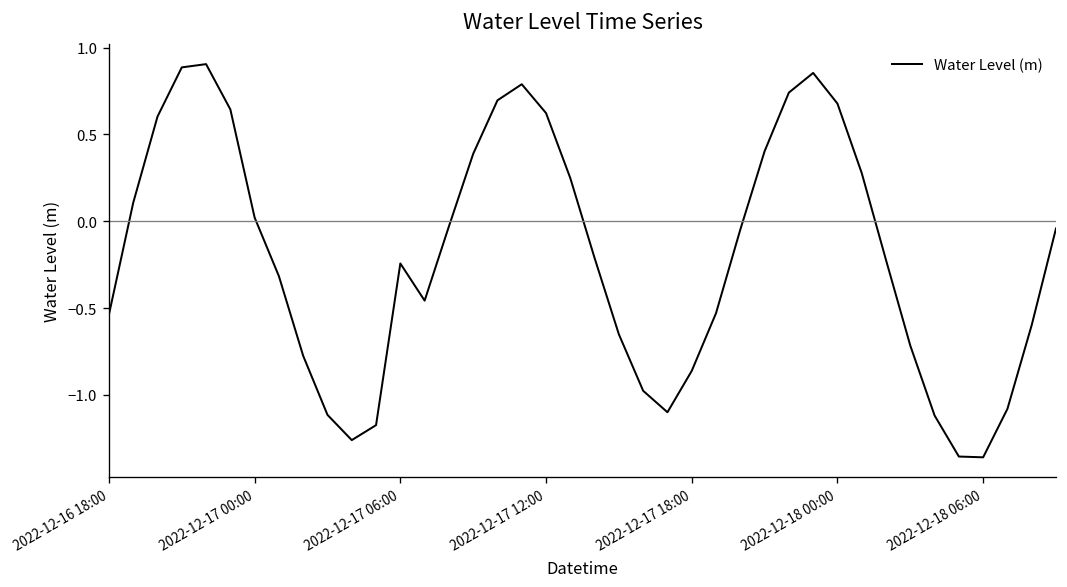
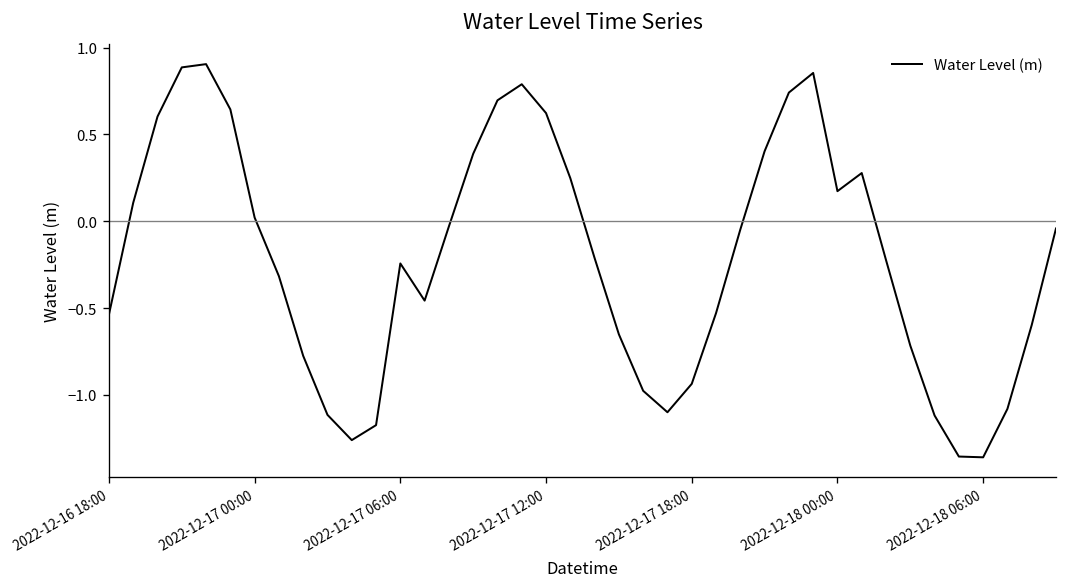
  {
    "2022-12-16 18:00": -0.54,
    "2022-12-17 00:00": 0.02,
    "2022-12-17 06:00": -0.24,
    "2022-12-17 12:00": 0.62,
-   "2022-12-17 18:00": -0.86,
-   "2022-12-18 00:00": 0.68,
+   "2022-12-17 18:00": -0.94,
+   "2022-12-18 00:00": 0.17,
    "2022-12-18 06:00": -1.36
  }
